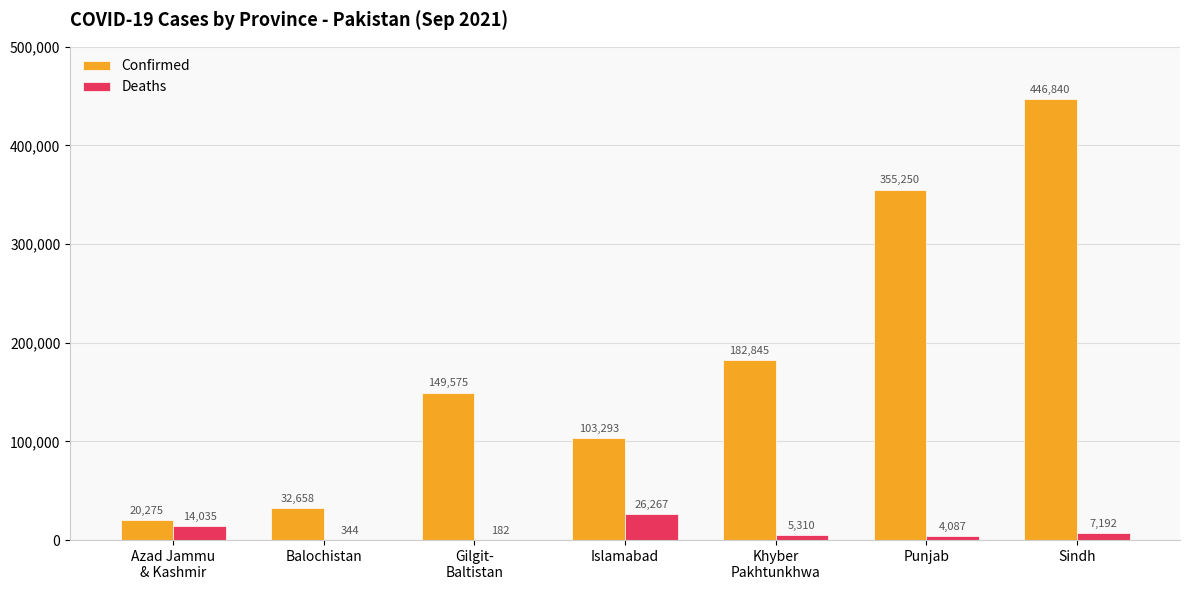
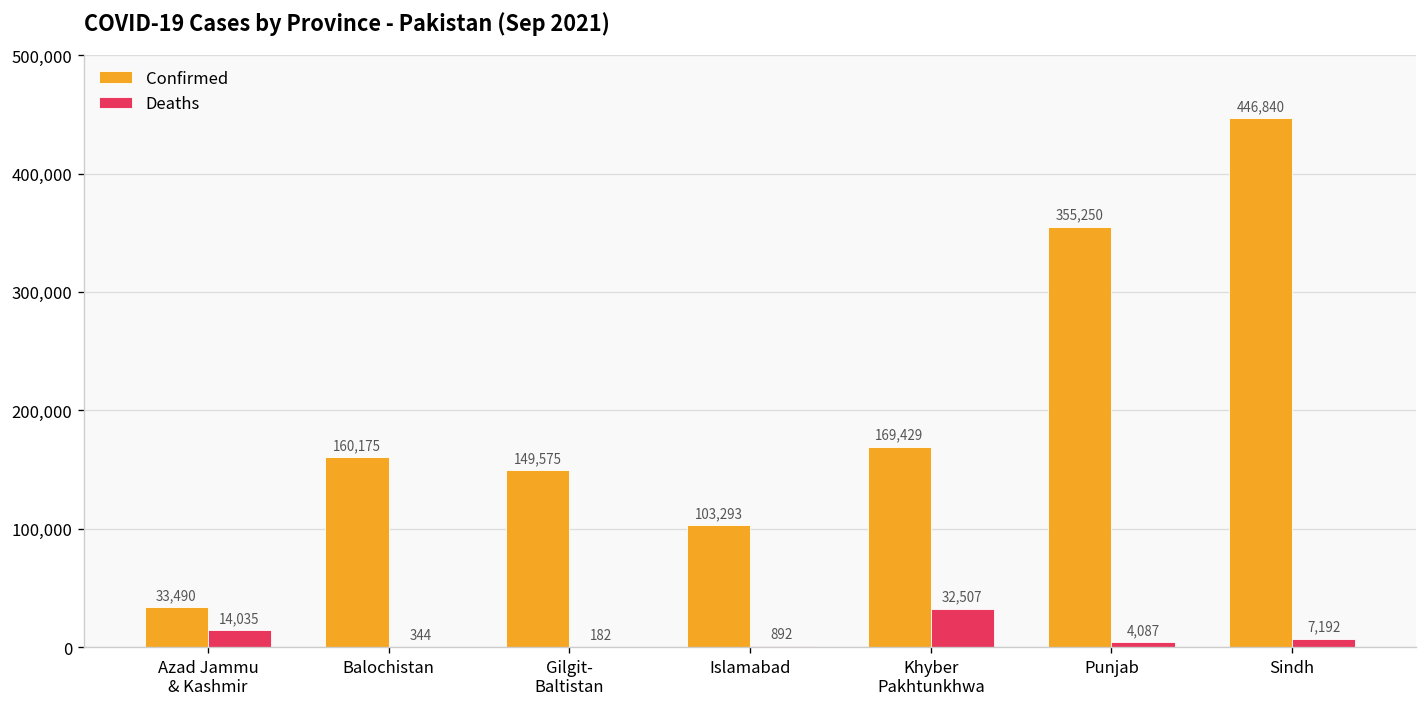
  {
    "Confirmed": {
-     "Azad Jammu & Kashmir": "20,275",
-     "Balochistan": "32,658",
+     "Azad Jammu & Kashmir": "33,490",
+     "Balochistan": "160,175",
      "Gilgit- Baltistan": "149,575",
      "Islamabad": "103,293",
-     "Khyber Pakhtunkhwa": "182,845",
+     "Khyber Pakhtunkhwa": "169,429",
      "Punjab": "355,250",
      "Sindh": "446,840"
    },
    "Deaths": {
      "Azad Jammu & Kashmir": "14,035",
      "Balochistan": "344",
      "Gilgit- Baltistan": "182",
-     "Islamabad": "26,267",
-     "Khyber Pakhtunkhwa": "5,310",
+     "Islamabad": "892",
+     "Khyber Pakhtunkhwa": "32,507",
      "Punjab": "4,087",
      "Sindh": "7,192"
    }
  }
